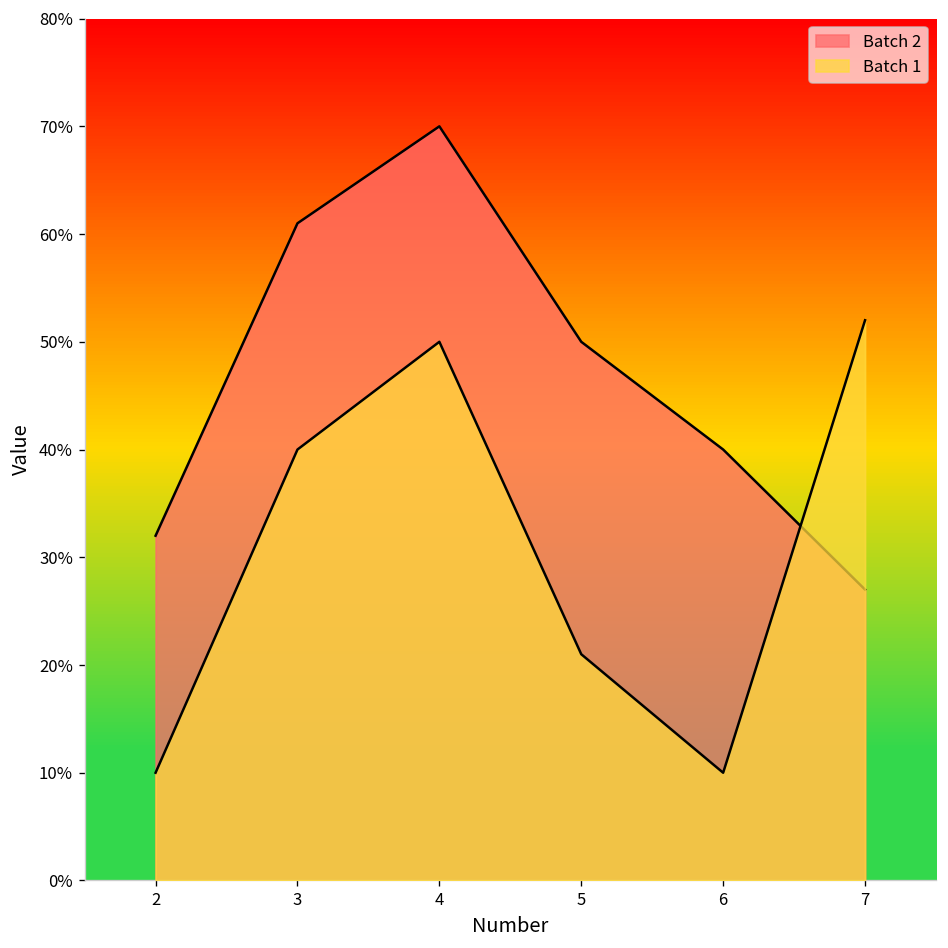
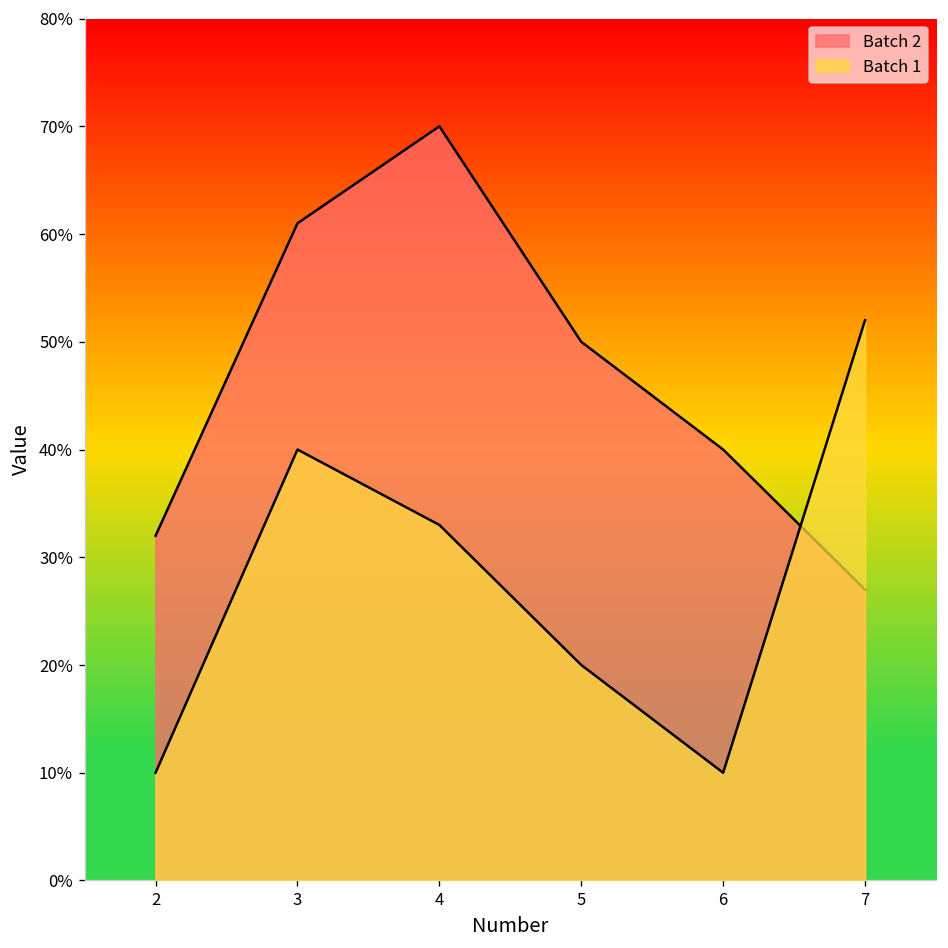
  {
    "Batch 2": {
      "2": "32%",
      "3": "61%",
      "4": "70%",
      "5": "50%",
      "6": "40%",
      "7": "27%"
    },
    "Batch 1": {
      "2": "10%",
      "3": "40%",
-     "4": "50%",
-     "5": "21%",
+     "4": "33%",
+     "5": "20%",
      "6": "10%",
      "7": "52%"
    }
  }
